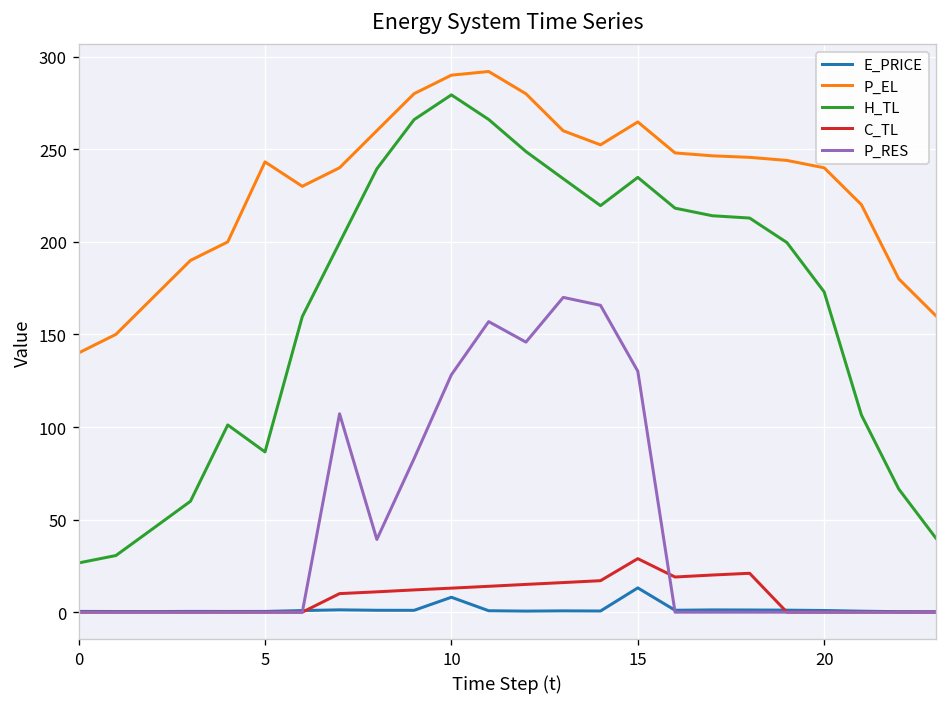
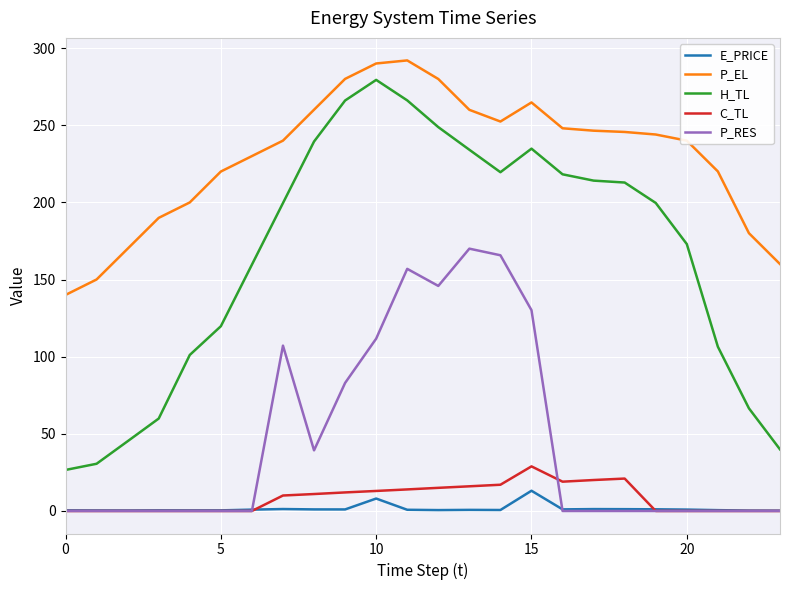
  {
    "E_PRICE": {
      "10": 8,
      "15": 13
    },
    "P_EL": {
      "0": 140,
-     "5": 243,
+     "5": 220,
      "10": 290,
      "15": 265
    },
    "H_TL": {
      "0": 27,
-     "5": 87,
+     "5": 120,
      "10": 279,
      "15": 235,
      "20": 173
    },
    "C_TL": {
      "10": 13,
      "15": 29
    },
    "P_RES": {
-     "10": 128,
+     "10": 112,
      "15": 130
    }
  }
